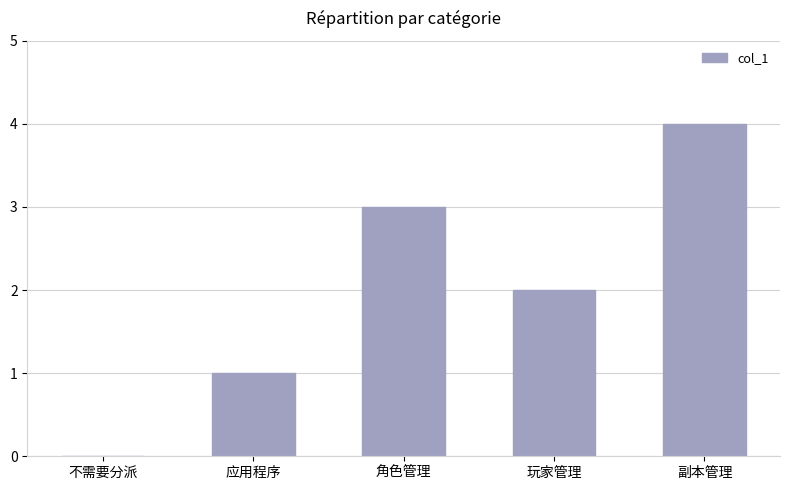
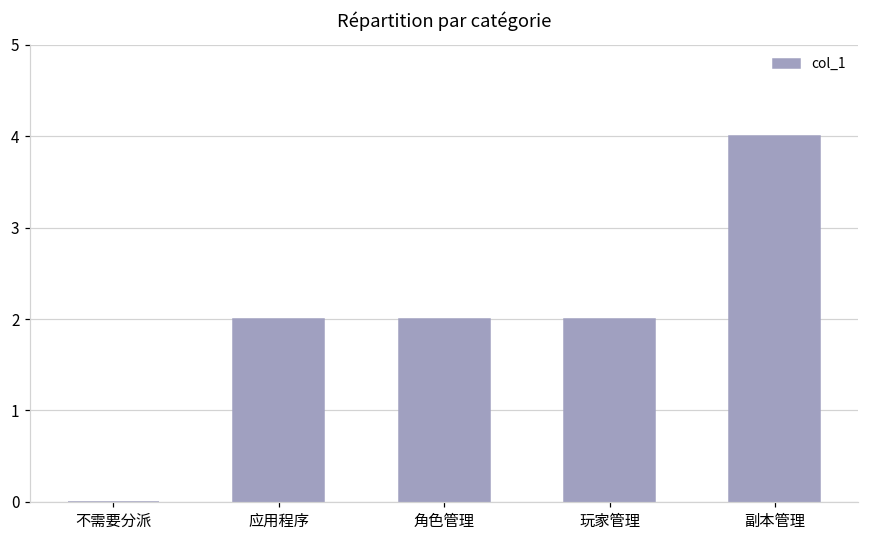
  {
    "不需要分派": 0,
-   "应用程序": 1,
-   "角色管理": 3,
+   "应用程序": 2,
+   "角色管理": 2,
    "玩家管理": 2,
    "副本管理": 4
  }
